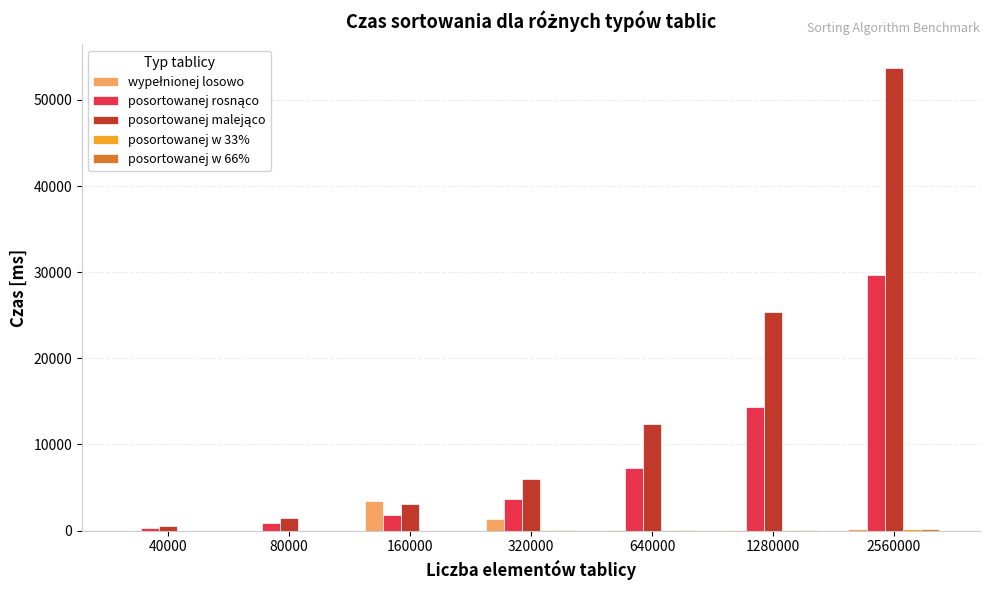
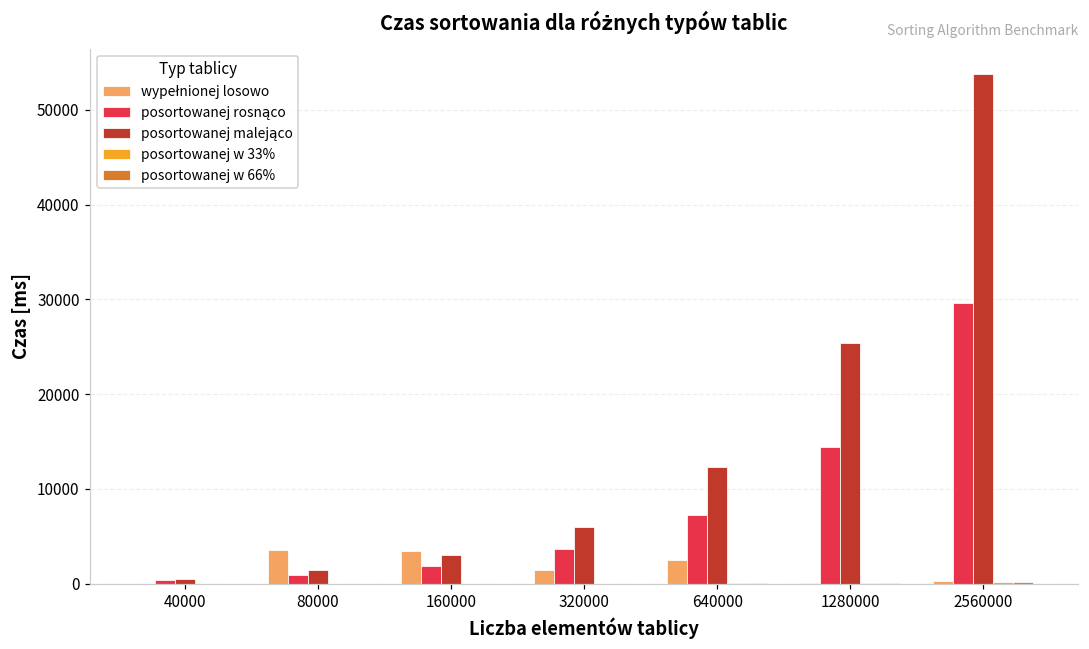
  {
    "wypełnionej losowo": {
-     "80000": 0,
+     "80000": 4000,
      "160000": 3000,
      "320000": 1000,
-     "640000": 0
+     "640000": 3000
    }
  }
